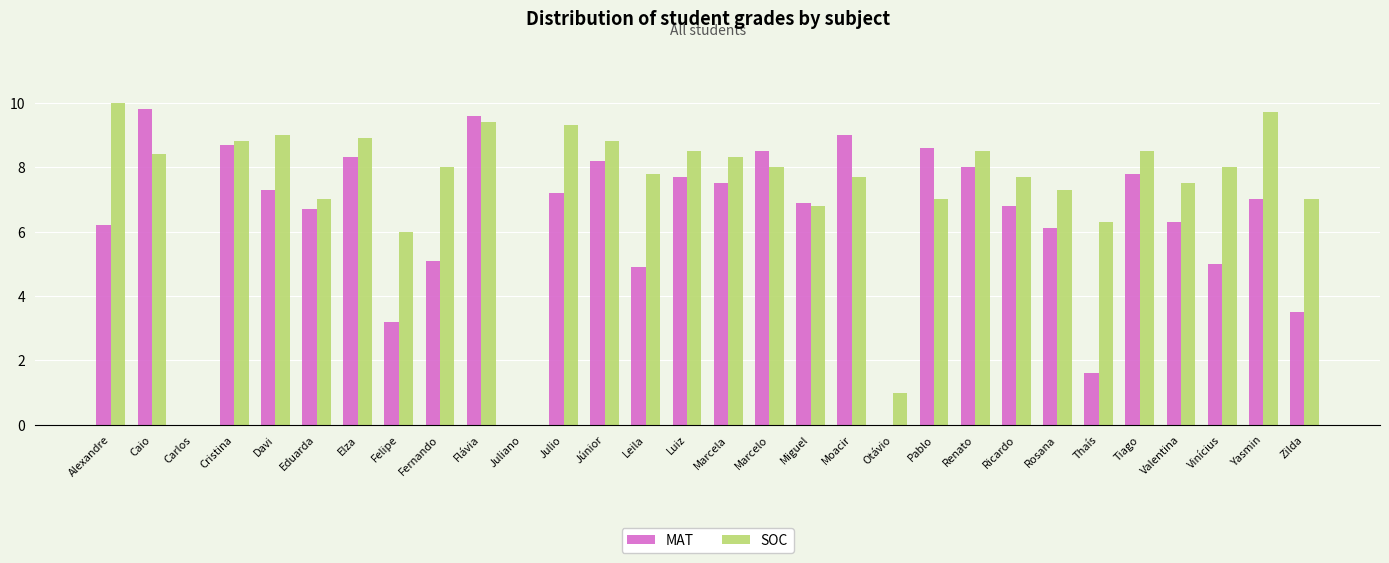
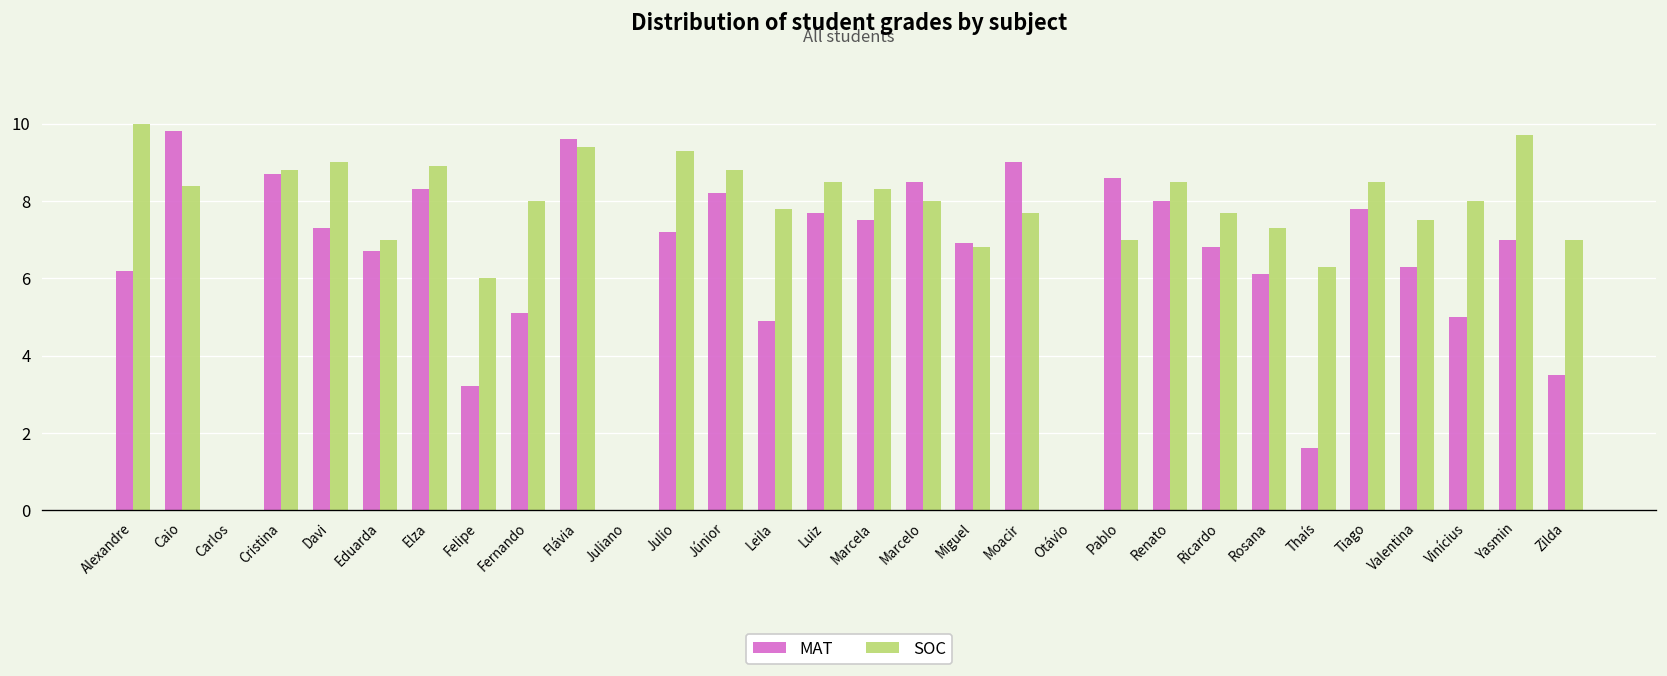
  {
    "MAT": {
      "Alexandre": 6.2,
      "Caio": 9.8,
      "Carlos": 0,
      "Cristina": 8.7,
      "Davi": 7.3,
      "Eduarda": 6.7,
      "Elza": 8.3,
      "Felipe": 3.2,
      "Fernando": 5.1,
      "Flávia": 9.6,
      "Juliano": 0,
      "Julio": 7.2,
      "Júnior": 8.2,
      "Leila": 4.9,
      "Luiz": 7.7,
      "Marcela": 7.5,
      "Marcelo": 8.5,
      "Miguel": 6.9,
      "Moacir": 9,
      "Otávio": 0,
      "Pablo": 8.6,
      "Renato": 8,
      "Ricardo": 6.8,
      "Rosana": 6.1,
      "Thaís": 1.6,
      "Tiago": 7.8,
      "Valentina": 6.3,
      "Vinícius": 5,
      "Yasmin": 7,
      "Zilda": 3.5
    },
    "SOC": {
      "Alexandre": 10,
      "Caio": 8.4,
      "Carlos": 0,
      "Cristina": 8.8,
      "Davi": 9,
      "Eduarda": 7,
      "Elza": 8.9,
      "Felipe": 6,
      "Fernando": 8,
      "Flávia": 9.4,
      "Juliano": 0,
      "Julio": 9.3,
      "Júnior": 8.8,
      "Leila": 7.8,
      "Luiz": 8.5,
      "Marcela": 8.3,
      "Marcelo": 8,
      "Miguel": 6.8,
      "Moacir": 7.7,
-     "Otávio": 1,
+     "Otávio": 0,
      "Pablo": 7,
      "Renato": 8.5,
      "Ricardo": 7.7,
      "Rosana": 7.3,
      "Thaís": 6.3,
      "Tiago": 8.5,
      "Valentina": 7.5,
      "Vinícius": 8,
      "Yasmin": 9.7,
      "Zilda": 7
    }
  }
